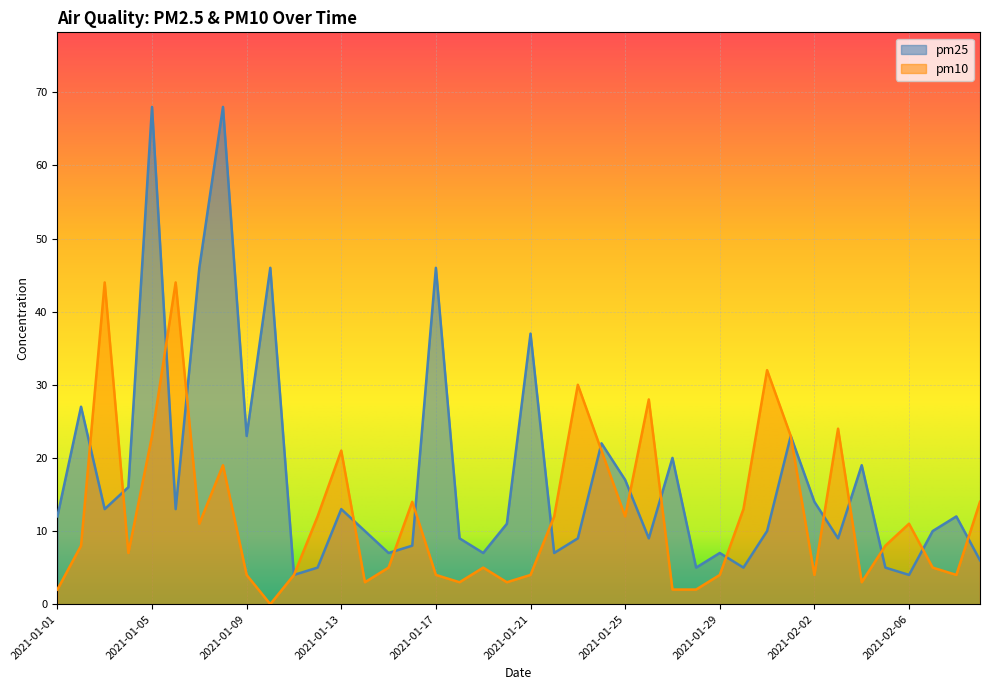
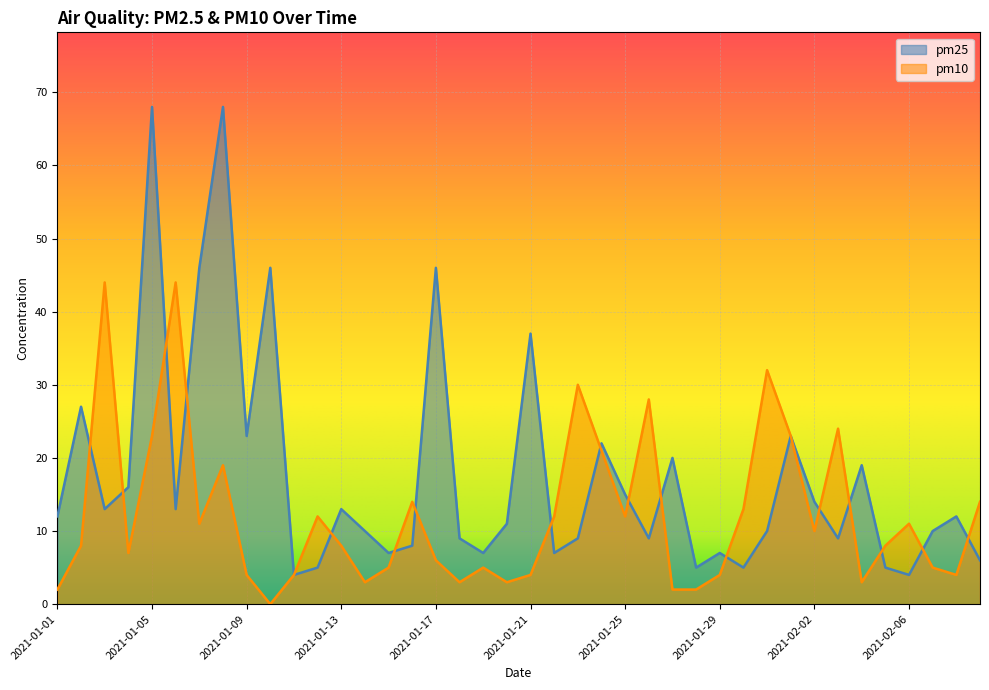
  {
    "pm25": {
      "2021-01-01": 12,
      "2021-01-05": 68,
      "2021-01-09": 23,
      "2021-01-13": 13,
      "2021-01-17": 46,
      "2021-01-21": 37,
-     "2021-01-25": 17,
+     "2021-01-25": 15,
      "2021-01-29": 7,
      "2021-02-02": 14,
      "2021-02-06": 4
    },
    "pm10": {
      "2021-01-01": 2,
      "2021-01-05": 23,
      "2021-01-09": 4,
-     "2021-01-13": 21,
-     "2021-01-17": 4,
+     "2021-01-13": 8,
+     "2021-01-17": 6,
      "2021-01-21": 4,
      "2021-01-25": 12,
      "2021-01-29": 4,
-     "2021-02-02": 4,
+     "2021-02-02": 10,
      "2021-02-06": 11
    }
  }
